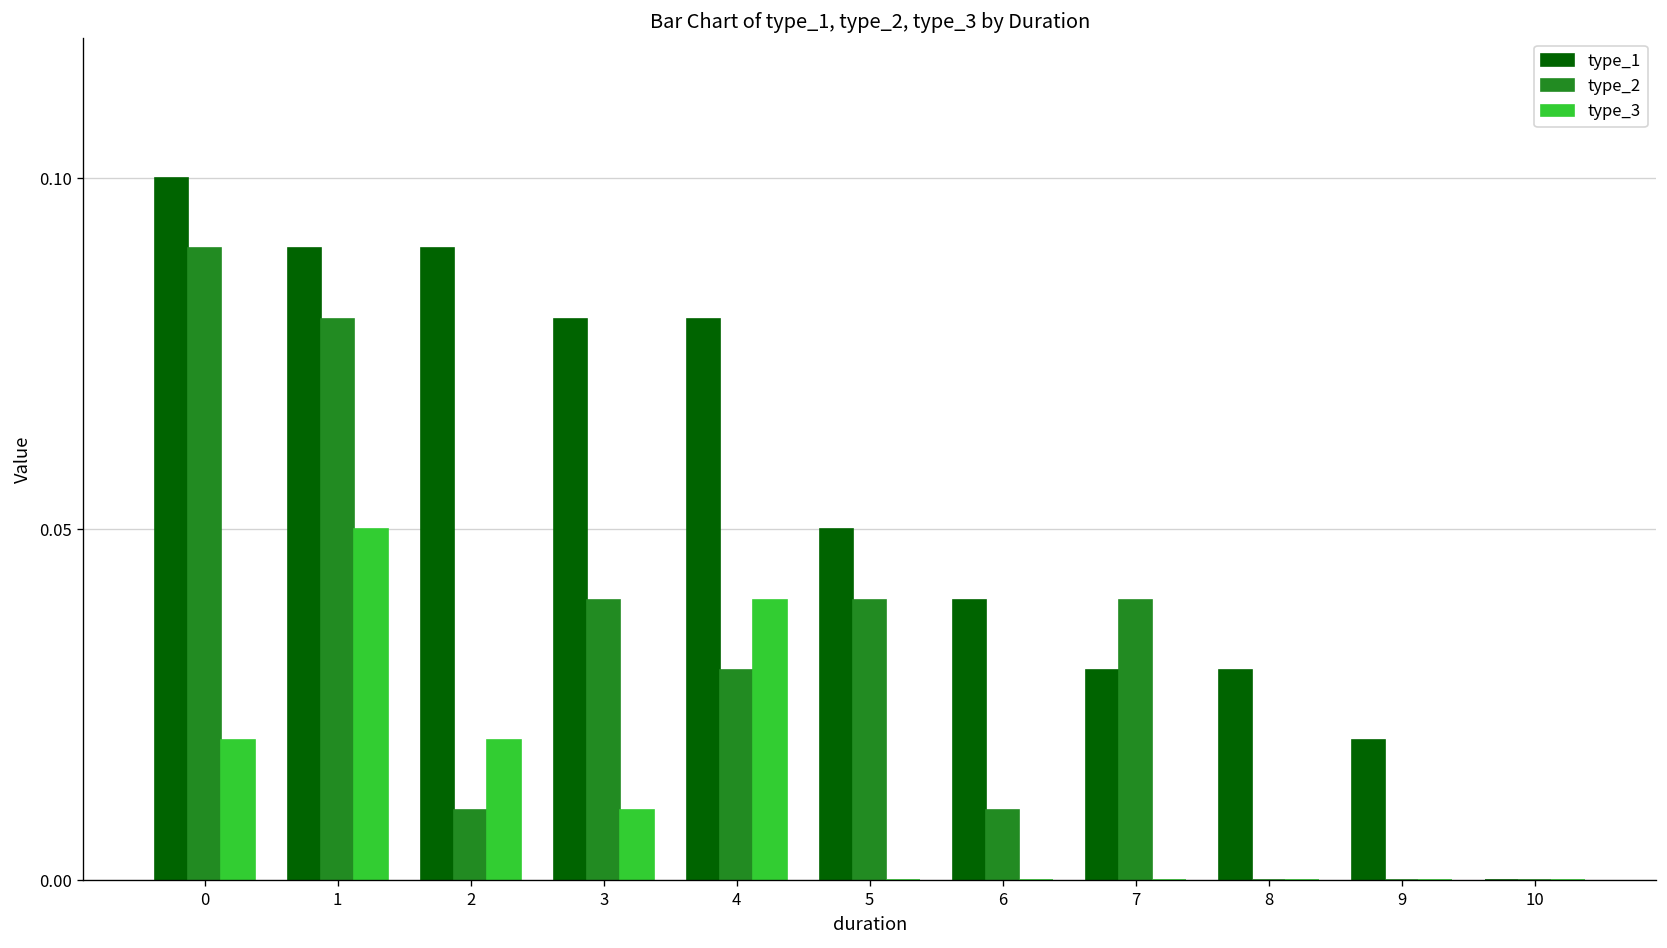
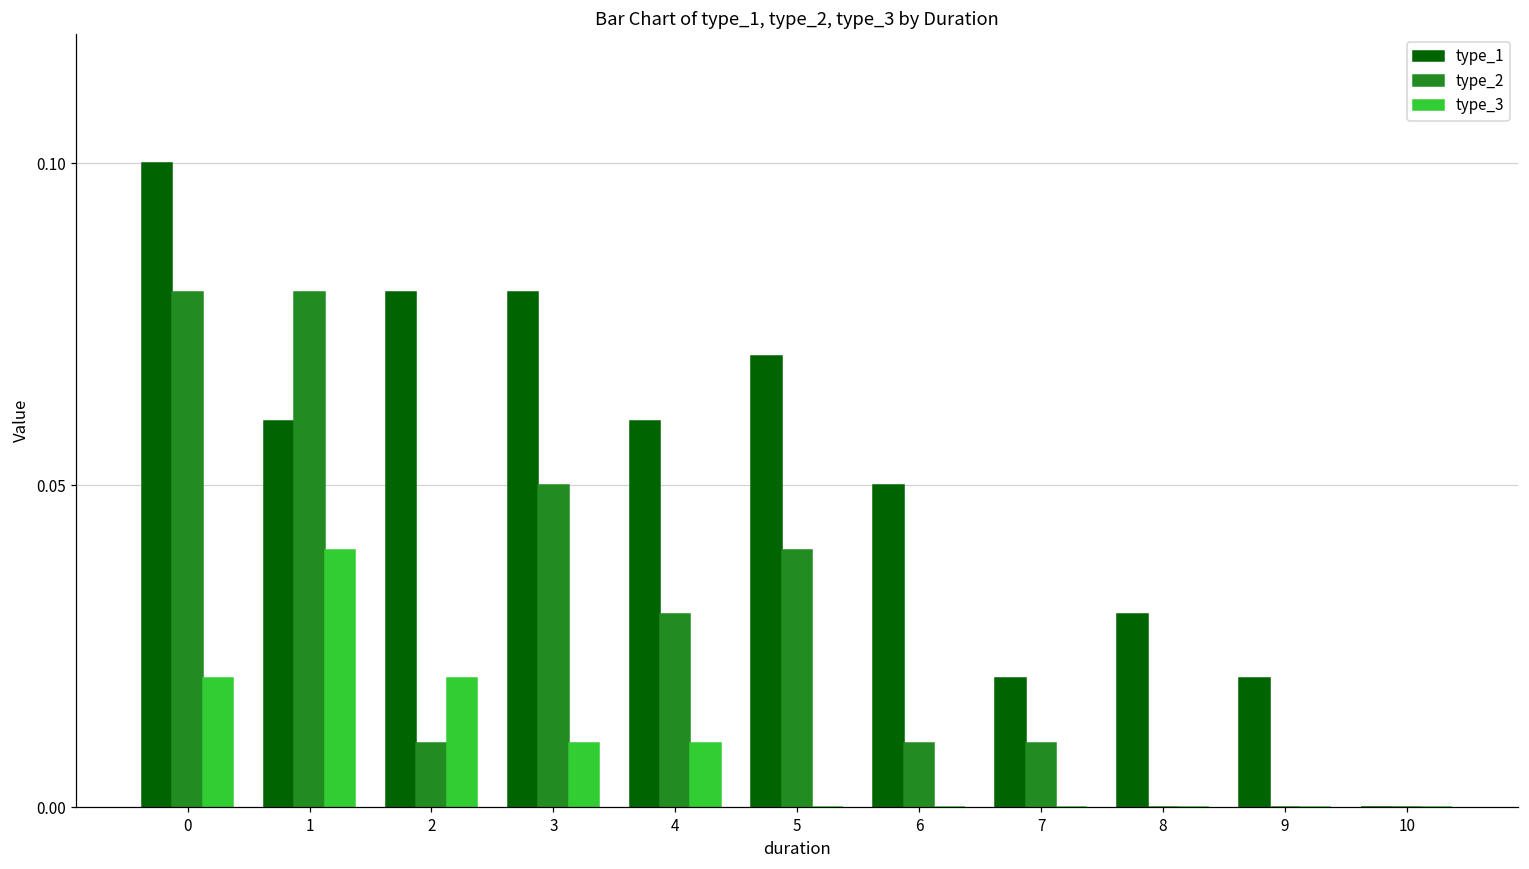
  {
    "type_1": {
      "0": 0.10,
-     "1": 0.09,
-     "2": 0.09,
+     "1": 0.06,
+     "2": 0.08,
      "3": 0.08,
-     "4": 0.08,
-     "5": 0.05,
-     "6": 0.04,
-     "7": 0.03,
+     "4": 0.06,
+     "5": 0.07,
+     "6": 0.05,
+     "7": 0.02,
      "8": 0.03,
      "9": 0.02,
      "10": 0.00
    },
    "type_2": {
-     "0": 0.09,
+     "0": 0.08,
      "1": 0.08,
      "2": 0.01,
-     "3": 0.04,
+     "3": 0.05,
      "4": 0.03,
      "5": 0.04,
      "6": 0.01,
-     "7": 0.04,
+     "7": 0.01,
      "8": 0.00,
      "9": 0.00,
      "10": 0.00
    },
    "type_3": {
      "0": 0.02,
-     "1": 0.05,
+     "1": 0.04,
      "2": 0.02,
      "3": 0.01,
-     "4": 0.04,
+     "4": 0.01,
      "5": 0.00,
      "6": 0.00,
      "7": 0.00,
      "8": 0.00,
      "9": 0.00,
      "10": 0.00
    }
  }
